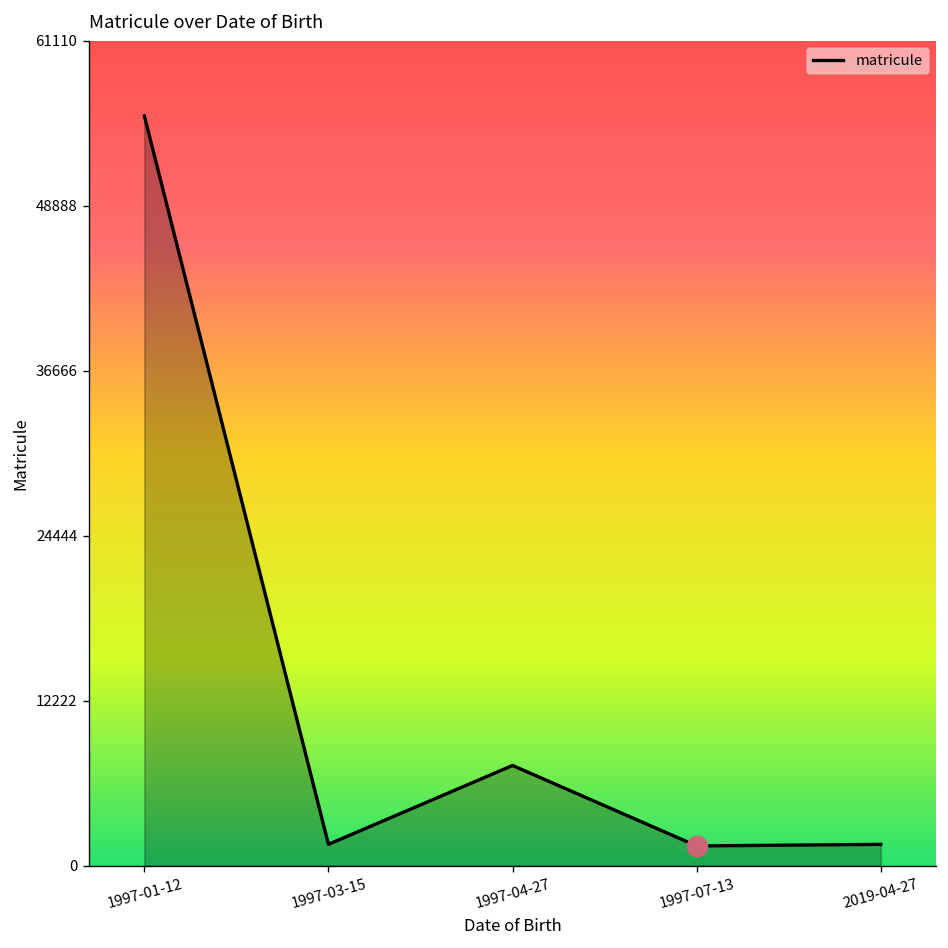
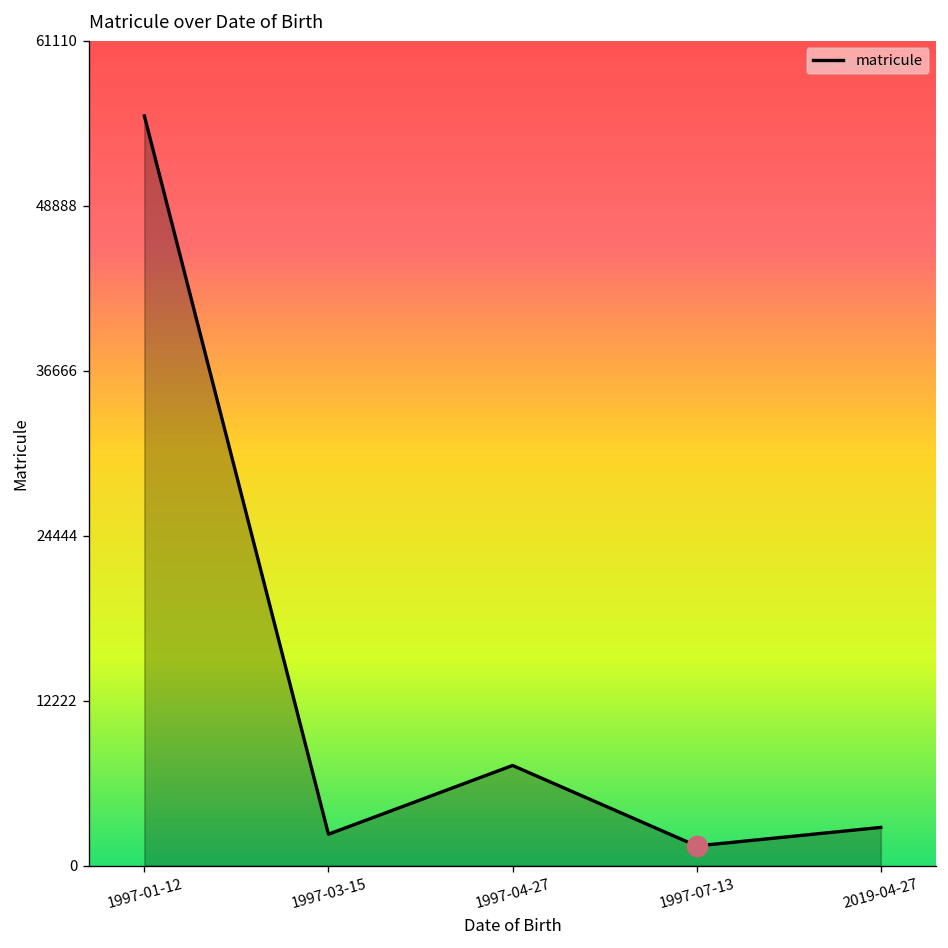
  {
    "matricule": {
      "1997-01-12": 55600,
-     "1997-03-15": 1600,
+     "1997-03-15": 2300,
      "1997-04-27": 7400,
-     "2019-04-27": 1600
+     "2019-04-27": 2800
    }
  }
